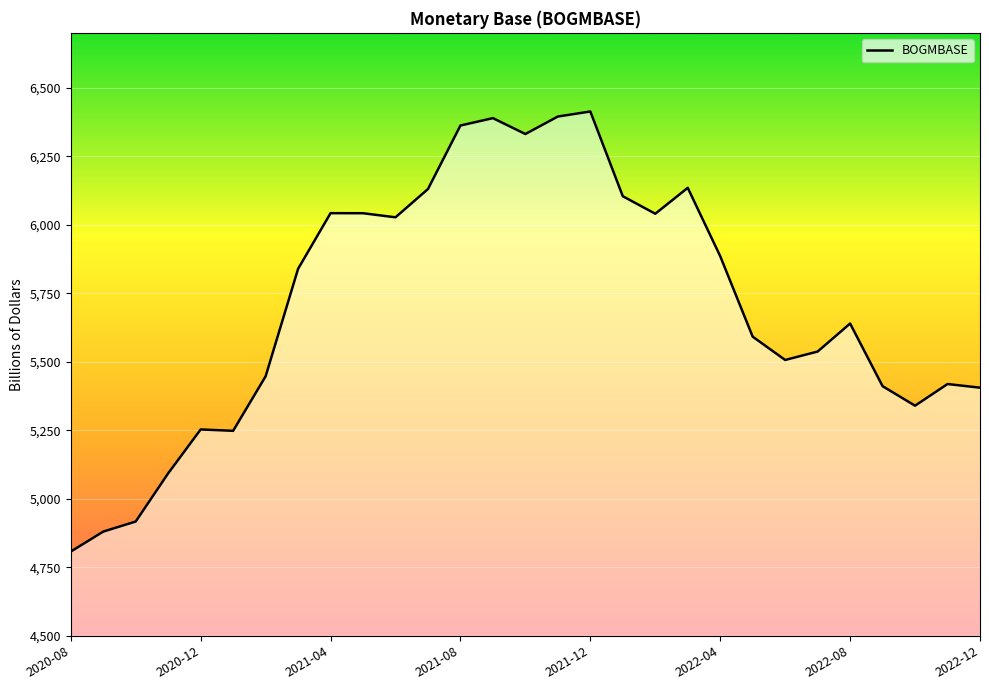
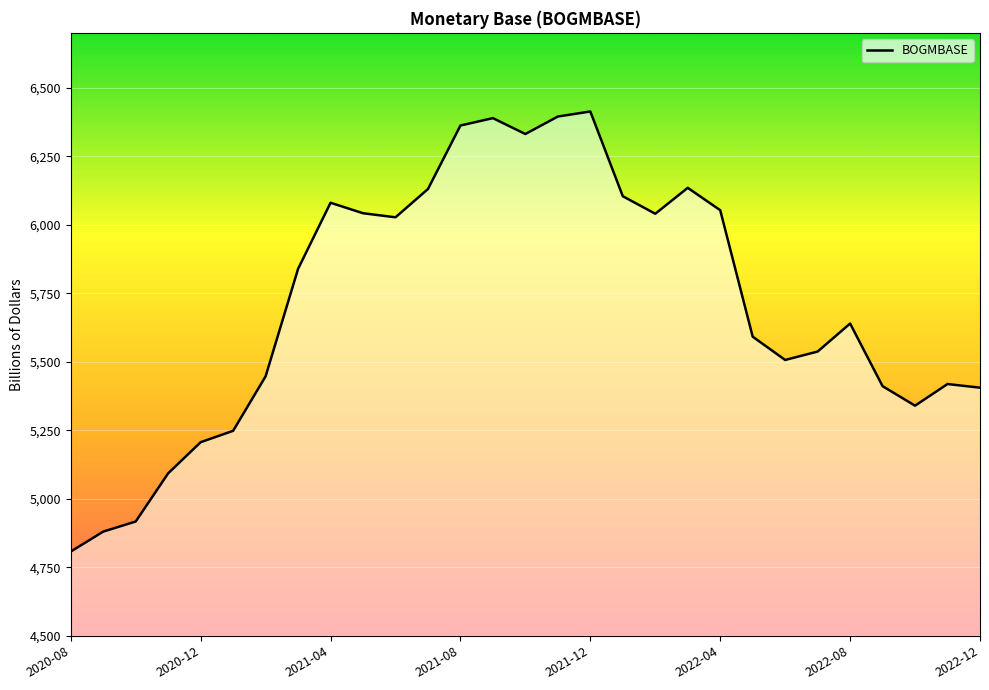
  {
    "2020-08": "4,810",
-   "2020-12": "5,250",
-   "2021-04": "6,040",
+   "2020-12": "5,210",
+   "2021-04": "6,080",
    "2021-08": "6,360",
    "2021-12": "6,410",
-   "2022-04": "5,890",
+   "2022-04": "6,050",
    "2022-08": "5,640",
    "2022-12": "5,410"
  }
